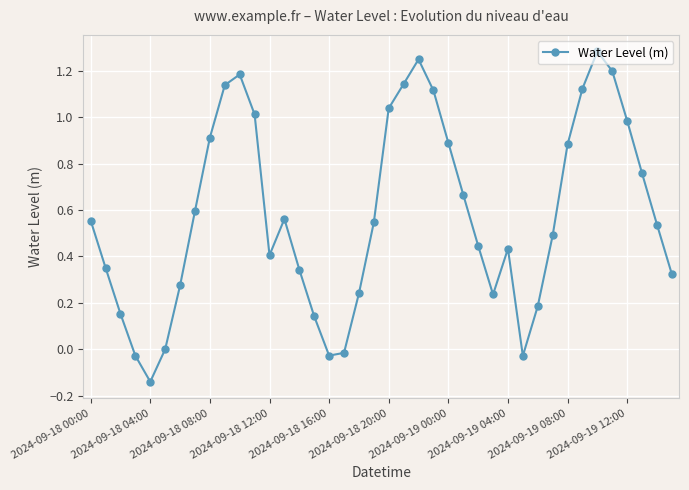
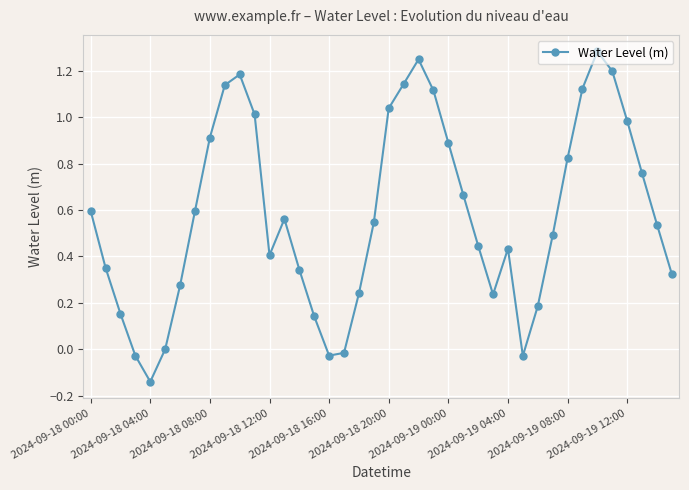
  {
-   "2024-09-18 00:00": 0.55,
+   "2024-09-18 00:00": 0.60,
    "2024-09-18 04:00": -0.14,
    "2024-09-18 08:00": 0.91,
    "2024-09-18 12:00": 0.40,
    "2024-09-18 16:00": -0.03,
    "2024-09-18 20:00": 1.04,
    "2024-09-19 00:00": 0.89,
    "2024-09-19 04:00": 0.43,
-   "2024-09-19 08:00": 0.88,
+   "2024-09-19 08:00": 0.82,
    "2024-09-19 12:00": 0.98
  }
